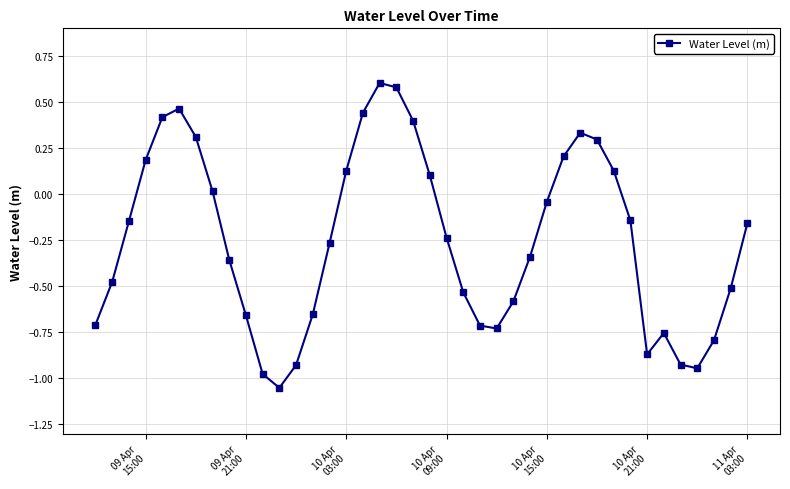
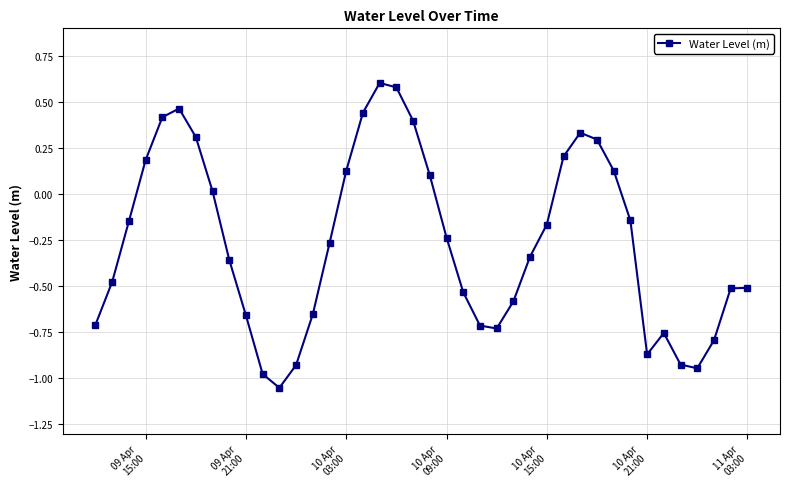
  {
    "09 Apr 15:00": 0.19,
    "09 Apr 21:00": -0.66,
    "10 Apr 03:00": 0.13,
    "10 Apr 09:00": -0.24,
-   "10 Apr 15:00": -0.04,
+   "10 Apr 15:00": -0.16,
    "10 Apr 21:00": -0.87,
-   "11 Apr 03:00": -0.16
+   "11 Apr 03:00": -0.51
  }
